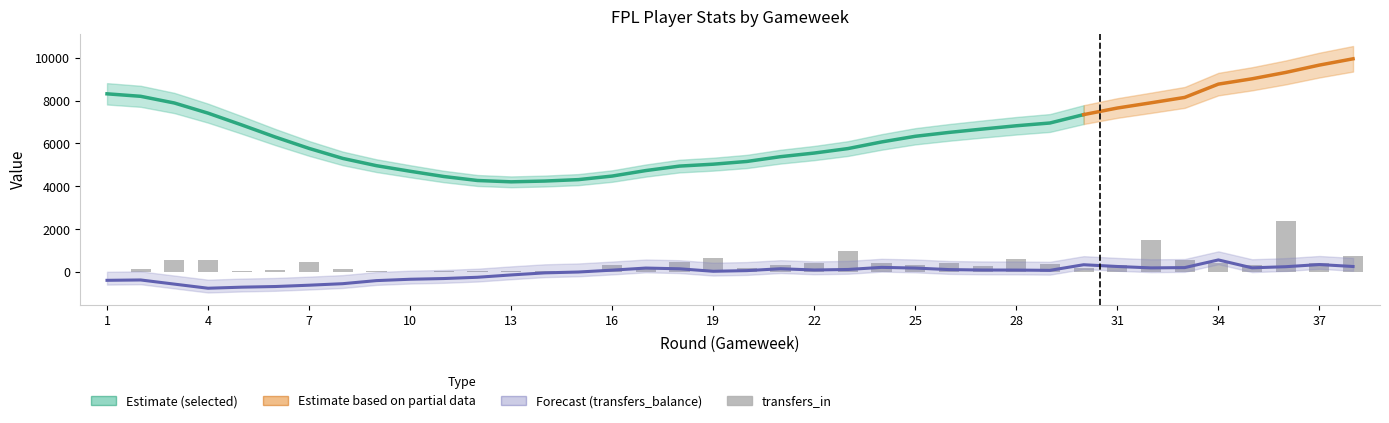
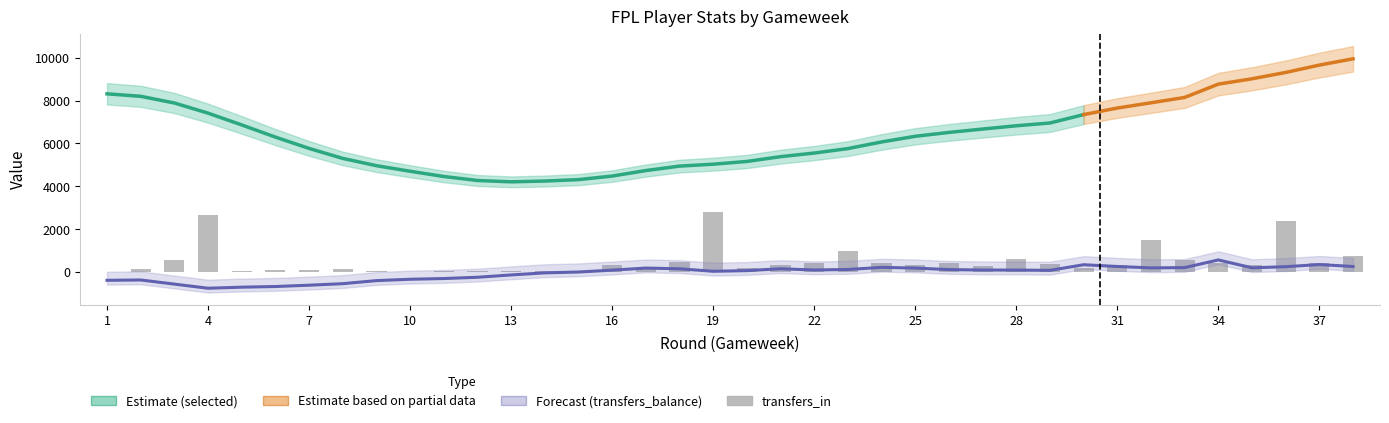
  {
    "transfers_in": {
      "1": 0,
-     "4": 600,
-     "7": 500,
+     "4": 2600,
+     "7": 100,
      "16": 300,
-     "19": 600,
+     "19": 2800,
      "22": 400,
      "25": 300,
      "28": 600,
      "31": 300,
      "34": 400,
      "37": 400
    }
  }
